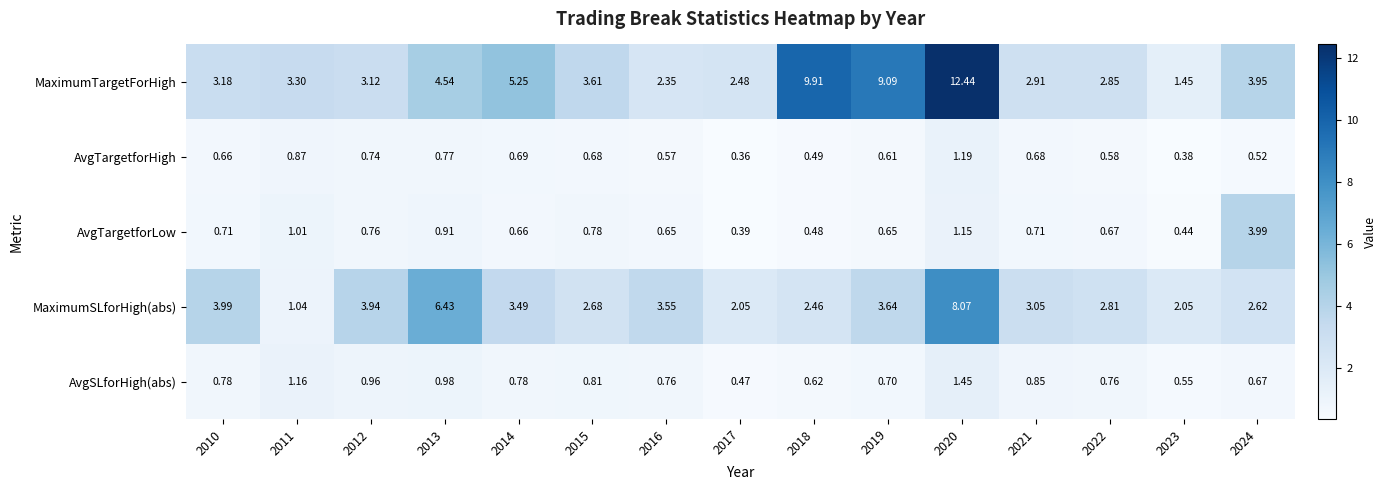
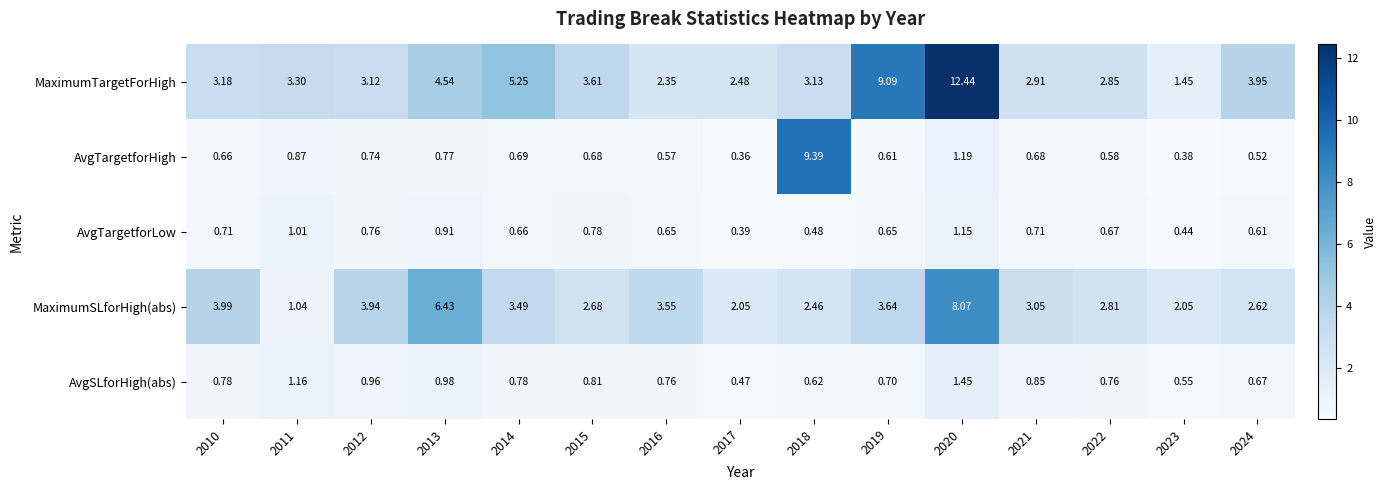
  {
    "MaximumTargetForHigh": {
      "2010": 3.18,
      "2011": 3.30,
      "2012": 3.12,
      "2013": 4.54,
      "2014": 5.25,
      "2015": 3.61,
      "2016": 2.35,
      "2017": 2.48,
-     "2018": 9.91,
+     "2018": 3.13,
      "2019": 9.09,
      "2020": 12.44,
      "2021": 2.91,
      "2022": 2.85,
      "2023": 1.45,
      "2024": 3.95
    },
    "AvgTargetforHigh": {
      "2010": 0.66,
      "2011": 0.87,
      "2012": 0.74,
      "2013": 0.77,
      "2014": 0.69,
      "2015": 0.68,
      "2016": 0.57,
      "2017": 0.36,
-     "2018": 0.49,
+     "2018": 9.39,
      "2019": 0.61,
      "2020": 1.19,
      "2021": 0.68,
      "2022": 0.58,
      "2023": 0.38,
      "2024": 0.52
    },
    "AvgTargetforLow": {
      "2010": 0.71,
      "2011": 1.01,
      "2012": 0.76,
      "2013": 0.91,
      "2014": 0.66,
      "2015": 0.78,
      "2016": 0.65,
      "2017": 0.39,
      "2018": 0.48,
      "2019": 0.65,
      "2020": 1.15,
      "2021": 0.71,
      "2022": 0.67,
      "2023": 0.44,
-     "2024": 3.99
+     "2024": 0.61
    },
    "MaximumSLforHigh(abs)": {
      "2010": 3.99,
      "2011": 1.04,
      "2012": 3.94,
      "2013": 6.43,
      "2014": 3.49,
      "2015": 2.68,
      "2016": 3.55,
      "2017": 2.05,
      "2018": 2.46,
      "2019": 3.64,
      "2020": 8.07,
      "2021": 3.05,
      "2022": 2.81,
      "2023": 2.05,
      "2024": 2.62
    },
    "AvgSLforHigh(abs)": {
      "2010": 0.78,
      "2011": 1.16,
      "2012": 0.96,
      "2013": 0.98,
      "2014": 0.78,
      "2015": 0.81,
      "2016": 0.76,
      "2017": 0.47,
      "2018": 0.62,
      "2019": 0.70,
      "2020": 1.45,
      "2021": 0.85,
      "2022": 0.76,
      "2023": 0.55,
      "2024": 0.67
    }
  }
